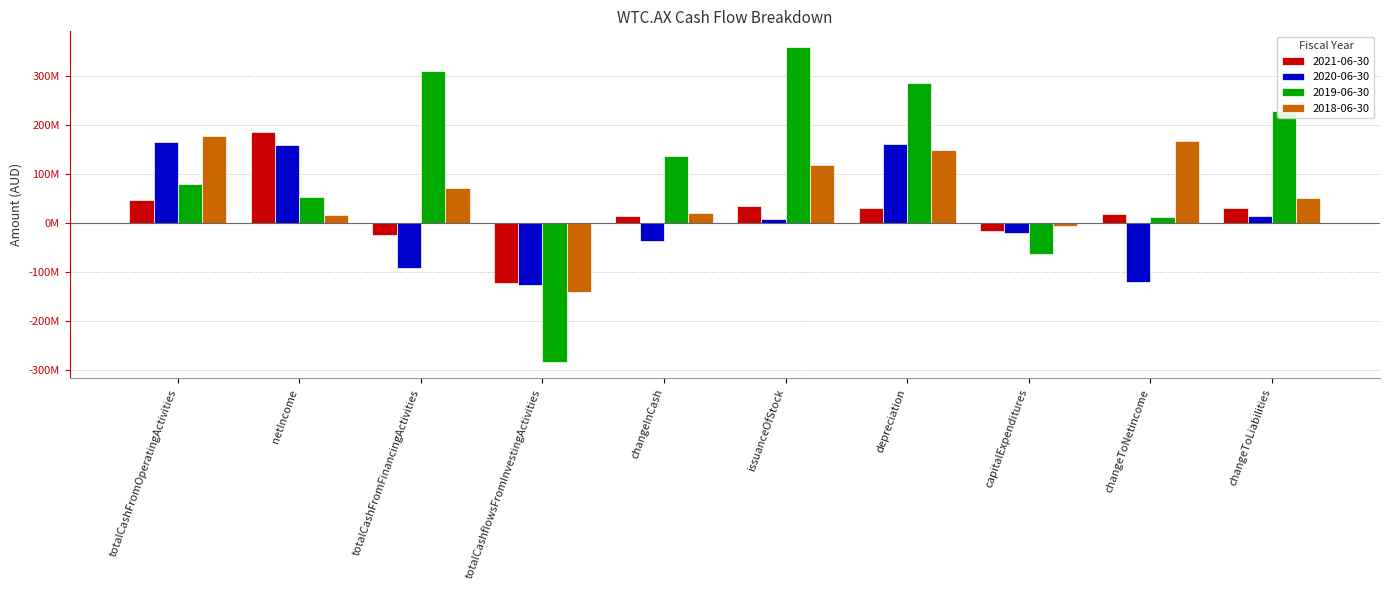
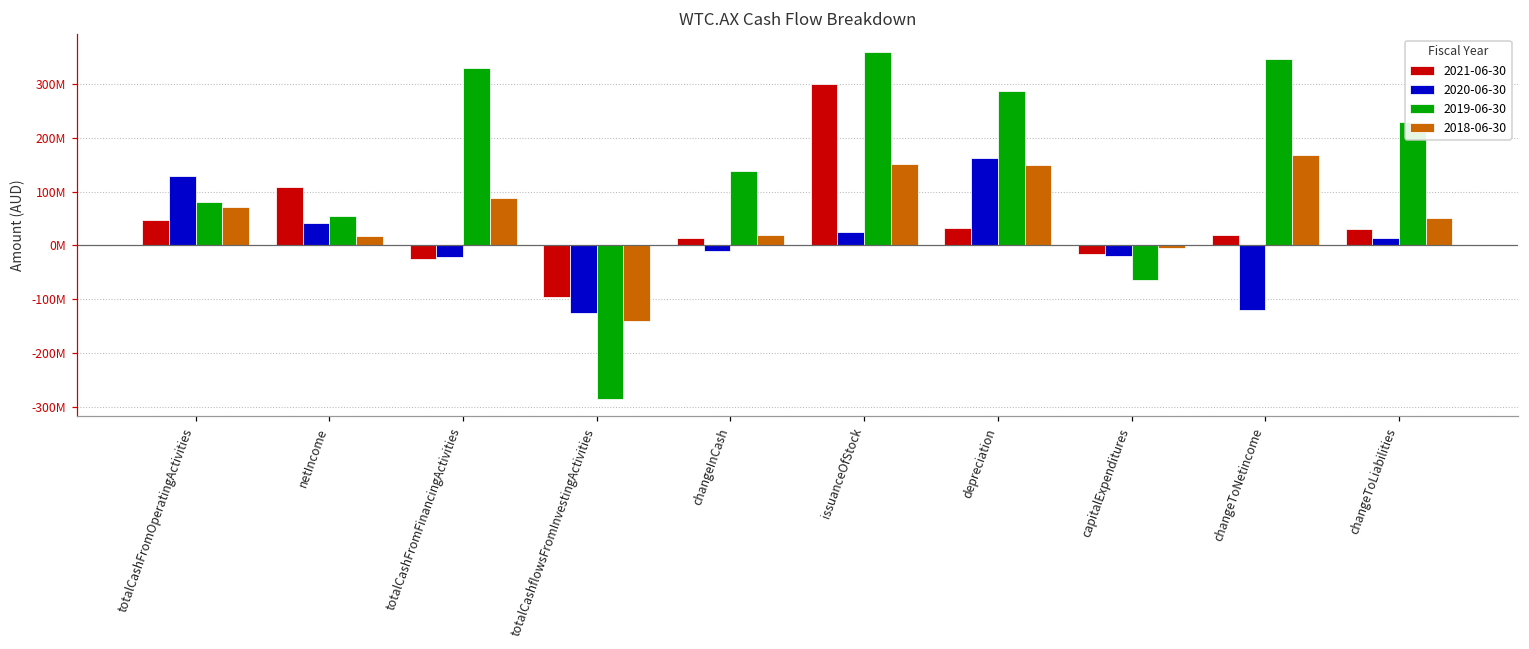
  {
    "2021-06-30": {
      "totalCashFromOperatingActivities": 50000000,
-     "netIncome": 190000000,
+     "netIncome": 110000000,
      "totalCashFromFinancingActivities": -20000000,
-     "totalCashflowsFromInvestingActivities": -120000000,
+     "totalCashflowsFromInvestingActivities": -100000000,
      "changeInCash": 10000000,
-     "issuanceOfStock": 40000000,
+     "issuanceOfStock": 300000000,
      "depreciation": 30000000,
      "capitalExpenditures": -20000000,
      "changeToNetincome": 20000000,
      "changeToLiabilities": 30000000
    },
    "2020-06-30": {
-     "totalCashFromOperatingActivities": 170000000,
-     "netIncome": 160000000,
-     "totalCashFromFinancingActivities": -90000000,
+     "totalCashFromOperatingActivities": 130000000,
+     "netIncome": 40000000,
+     "totalCashFromFinancingActivities": -20000000,
      "totalCashflowsFromInvestingActivities": -130000000,
-     "changeInCash": -40000000,
-     "issuanceOfStock": 10000000,
+     "changeInCash": -10000000,
+     "issuanceOfStock": 20000000,
      "depreciation": 160000000,
      "capitalExpenditures": -20000000,
      "changeToNetincome": -120000000,
      "changeToLiabilities": 10000000
    },
    "2019-06-30": {
      "totalCashFromOperatingActivities": 80000000,
      "netIncome": 50000000,
-     "totalCashFromFinancingActivities": 310000000,
+     "totalCashFromFinancingActivities": 330000000,
      "totalCashflowsFromInvestingActivities": -290000000,
      "changeInCash": 140000000,
      "issuanceOfStock": 360000000,
      "depreciation": 290000000,
      "capitalExpenditures": -60000000,
-     "changeToNetincome": 10000000
+     "changeToNetincome": 350000000
    },
    "2018-06-30": {
-     "totalCashFromOperatingActivities": 180000000,
+     "totalCashFromOperatingActivities": 70000000,
      "netIncome": 20000000,
-     "totalCashFromFinancingActivities": 70000000,
+     "totalCashFromFinancingActivities": 90000000,
      "totalCashflowsFromInvestingActivities": -140000000,
      "changeInCash": 20000000,
-     "issuanceOfStock": 120000000,
+     "issuanceOfStock": 150000000,
      "depreciation": 150000000,
      "changeToNetincome": 170000000,
      "changeToLiabilities": 50000000
    }
  }
